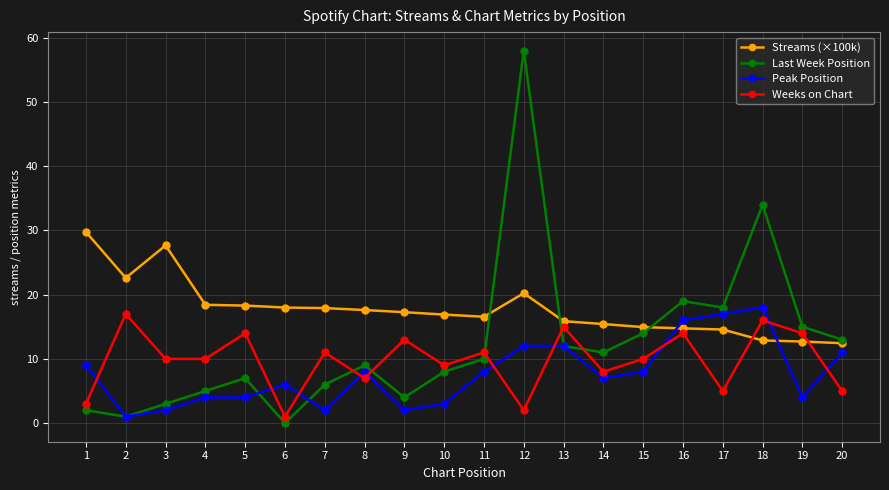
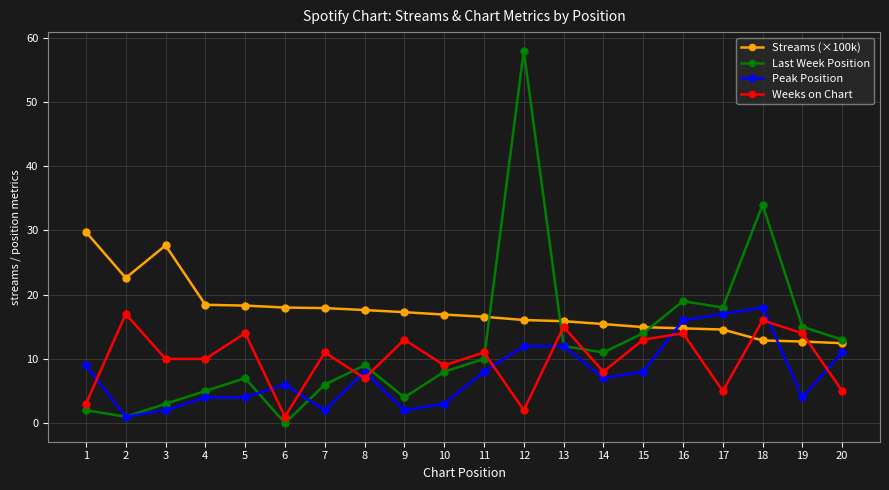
  {
    "Streams (×100k)": {
      "1": 30,
      "2": 23,
      "3": 28,
      "4": 18,
      "5": 18,
      "6": 18,
      "7": 18,
      "8": 18,
      "9": 17,
      "10": 17,
      "11": 17,
-     "12": 20,
+     "12": 16,
      "13": 16,
      "14": 15,
      "15": 15,
      "16": 15,
      "17": 15,
      "18": 13,
      "19": 13,
      "20": 12
    },
    "Last Week Position": {
      "1": 2,
      "3": 3,
      "4": 5,
      "5": 7,
      "6": 0,
      "7": 6,
      "8": 9,
      "9": 4,
      "10": 8,
      "11": 10,
      "12": 58,
      "14": 11,
      "15": 14,
      "16": 19,
      "17": 18,
      "18": 34,
      "19": 15,
      "20": 13
    },
    "Peak Position": {
      "1": 9,
      "3": 2,
      "4": 4,
      "5": 4,
      "6": 6,
      "7": 2,
      "8": 8,
      "9": 2,
      "10": 3,
      "11": 8,
      "12": 12,
      "14": 7,
      "15": 8,
      "16": 16,
      "17": 17,
      "18": 18,
      "19": 4,
      "20": 11
    },
    "Weeks on Chart": {
      "1": 3,
      "2": 17,
      "3": 10,
      "4": 10,
      "5": 14,
      "6": 1,
      "7": 11,
      "8": 7,
      "9": 13,
      "10": 9,
      "11": 11,
      "12": 2,
      "13": 15,
      "14": 8,
-     "15": 10,
+     "15": 13,
      "16": 14,
      "17": 5,
      "18": 16,
      "19": 14,
      "20": 5
    }
  }
